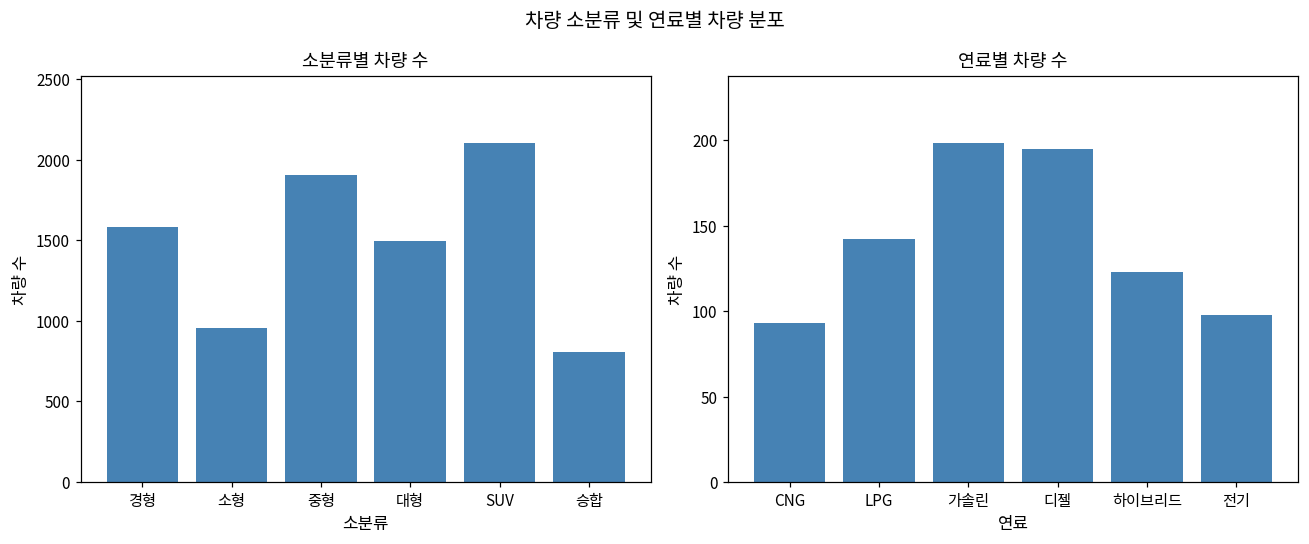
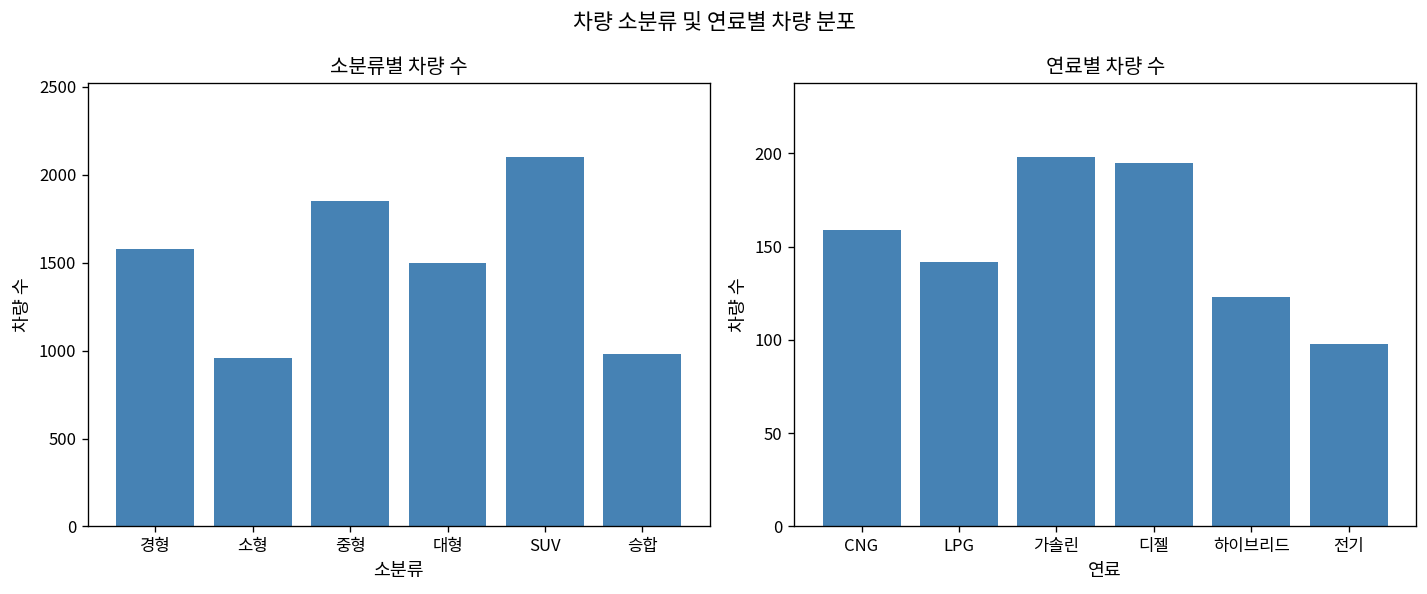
  {
    "소분류별 차량 수": {
      "경형": 1580,
      "소형": 960,
-     "중형": 1910,
+     "중형": 1850,
      "대형": 1500,
      "SUV": 2100,
-     "승합": 810
+     "승합": 980
    },
    "연료별 차량 수": {
-     "CNG": 93,
+     "CNG": 159,
      "LPG": 142,
      "가솔린": 198,
      "디젤": 195,
      "하이브리드": 123,
      "전기": 98
    }
  }
